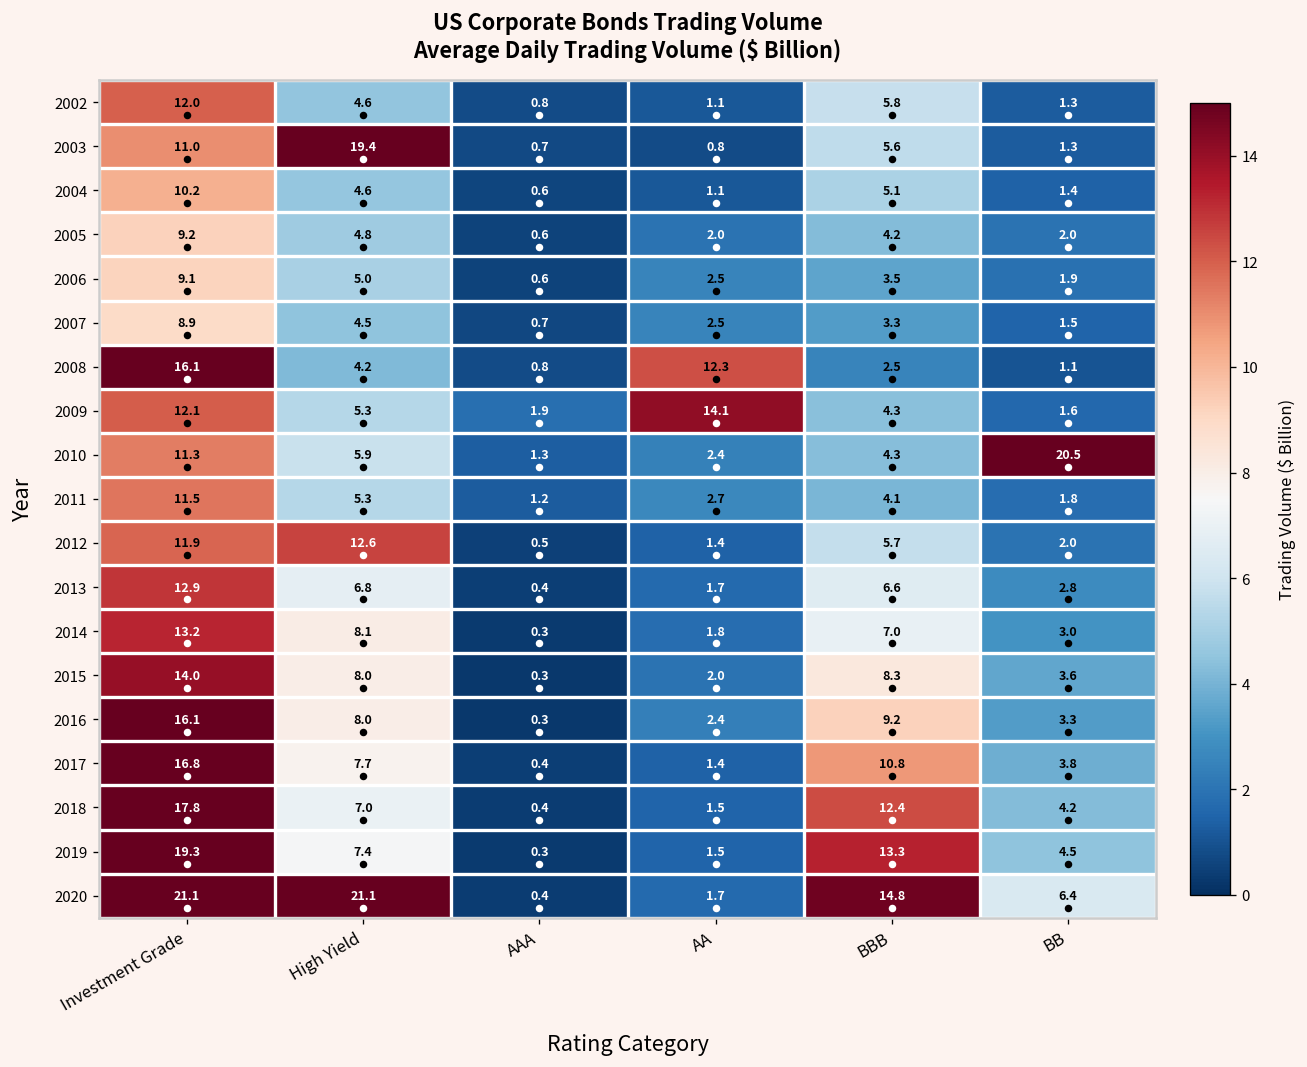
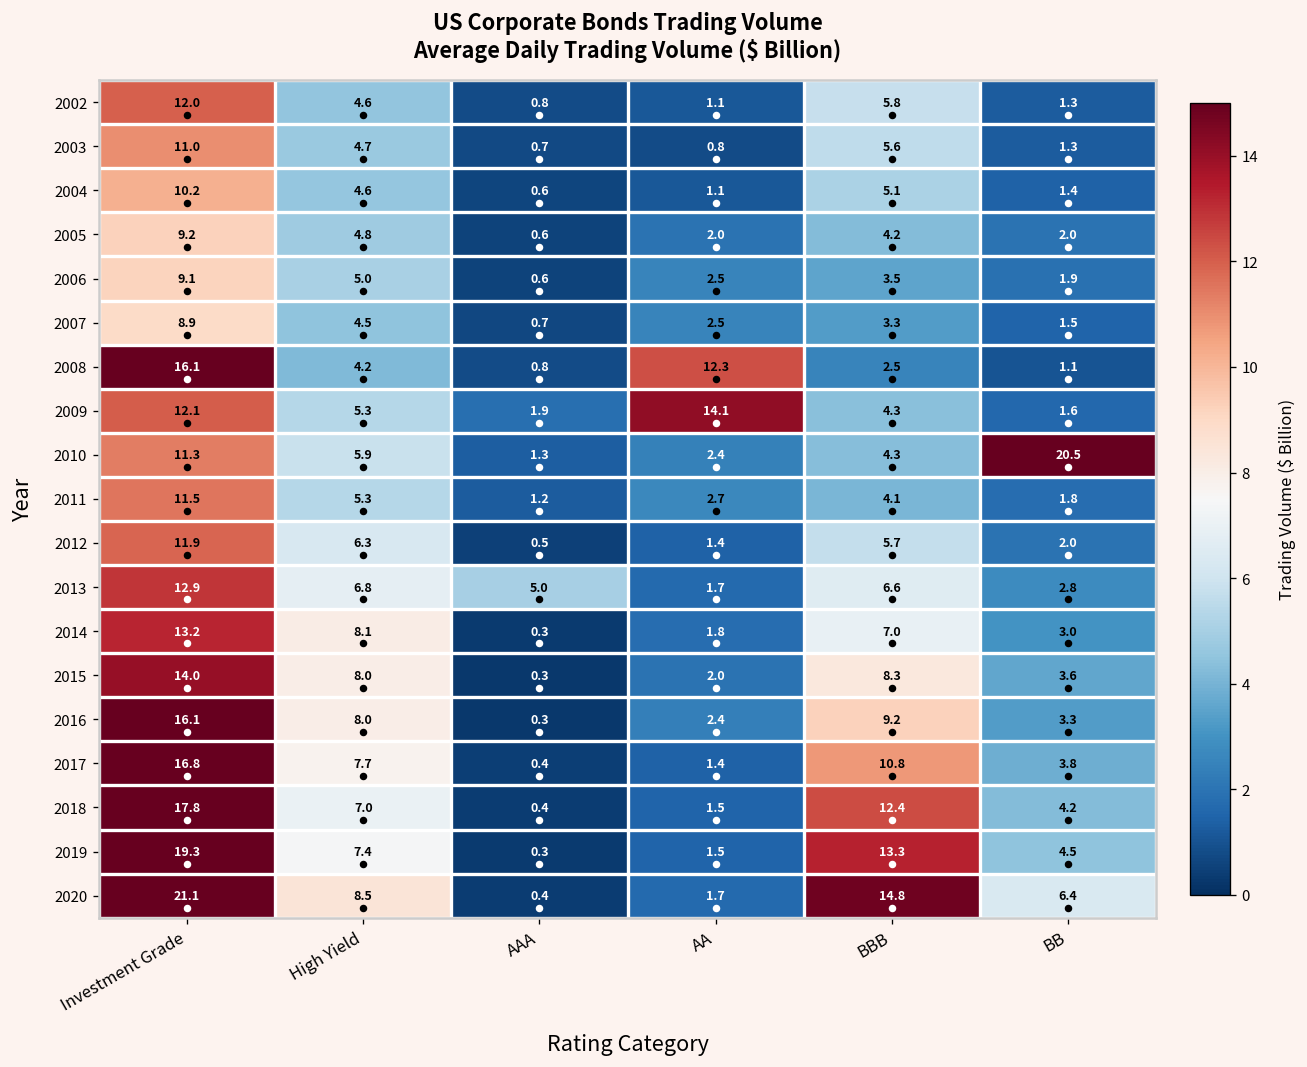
  {
    "2002": {
      "Investment Grade": 12.0,
      "High Yield": 4.6,
      "AAA": 0.8,
      "AA": 1.1,
      "BBB": 5.8,
      "BB": 1.3
    },
    "2003": {
      "Investment Grade": 11.0,
-     "High Yield": 19.4,
+     "High Yield": 4.7,
      "AAA": 0.7,
      "AA": 0.8,
      "BBB": 5.6,
      "BB": 1.3
    },
    "2004": {
      "Investment Grade": 10.2,
      "High Yield": 4.6,
      "AAA": 0.6,
      "AA": 1.1,
      "BBB": 5.1,
      "BB": 1.4
    },
    "2005": {
      "Investment Grade": 9.2,
      "High Yield": 4.8,
      "AAA": 0.6,
      "AA": 2.0,
      "BBB": 4.2,
      "BB": 2.0
    },
    "2006": {
      "Investment Grade": 9.1,
      "High Yield": 5.0,
      "AAA": 0.6,
      "AA": 2.5,
      "BBB": 3.5,
      "BB": 1.9
    },
    "2007": {
      "Investment Grade": 8.9,
      "High Yield": 4.5,
      "AAA": 0.7,
      "AA": 2.5,
      "BBB": 3.3,
      "BB": 1.5
    },
    "2008": {
      "Investment Grade": 16.1,
      "High Yield": 4.2,
      "AAA": 0.8,
      "AA": 12.3,
      "BBB": 2.5,
      "BB": 1.1
    },
    "2009": {
      "Investment Grade": 12.1,
      "High Yield": 5.3,
      "AAA": 1.9,
      "AA": 14.1,
      "BBB": 4.3,
      "BB": 1.6
    },
    "2010": {
      "Investment Grade": 11.3,
      "High Yield": 5.9,
      "AAA": 1.3,
      "AA": 2.4,
      "BBB": 4.3,
      "BB": 20.5
    },
    "2011": {
      "Investment Grade": 11.5,
      "High Yield": 5.3,
      "AAA": 1.2,
      "AA": 2.7,
      "BBB": 4.1,
      "BB": 1.8
    },
    "2012": {
      "Investment Grade": 11.9,
-     "High Yield": 12.6,
+     "High Yield": 6.3,
      "AAA": 0.5,
      "AA": 1.4,
      "BBB": 5.7,
      "BB": 2.0
    },
    "2013": {
      "Investment Grade": 12.9,
      "High Yield": 6.8,
-     "AAA": 0.4,
+     "AAA": 5.0,
      "AA": 1.7,
      "BBB": 6.6,
      "BB": 2.8
    },
    "2014": {
      "Investment Grade": 13.2,
      "High Yield": 8.1,
      "AAA": 0.3,
      "AA": 1.8,
      "BBB": 7.0,
      "BB": 3.0
    },
    "2015": {
      "Investment Grade": 14.0,
      "High Yield": 8.0,
      "AAA": 0.3,
      "AA": 2.0,
      "BBB": 8.3,
      "BB": 3.6
    },
    "2016": {
      "Investment Grade": 16.1,
      "High Yield": 8.0,
      "AAA": 0.3,
      "AA": 2.4,
      "BBB": 9.2,
      "BB": 3.3
    },
    "2017": {
      "Investment Grade": 16.8,
      "High Yield": 7.7,
      "AAA": 0.4,
      "AA": 1.4,
      "BBB": 10.8,
      "BB": 3.8
    },
    "2018": {
      "Investment Grade": 17.8,
      "High Yield": 7.0,
      "AAA": 0.4,
      "AA": 1.5,
      "BBB": 12.4,
      "BB": 4.2
    },
    "2019": {
      "Investment Grade": 19.3,
      "High Yield": 7.4,
      "AAA": 0.3,
      "AA": 1.5,
      "BBB": 13.3,
      "BB": 4.5
    },
    "2020": {
      "Investment Grade": 21.1,
-     "High Yield": 21.1,
+     "High Yield": 8.5,
      "AAA": 0.4,
      "AA": 1.7,
      "BBB": 14.8,
      "BB": 6.4
    }
  }
